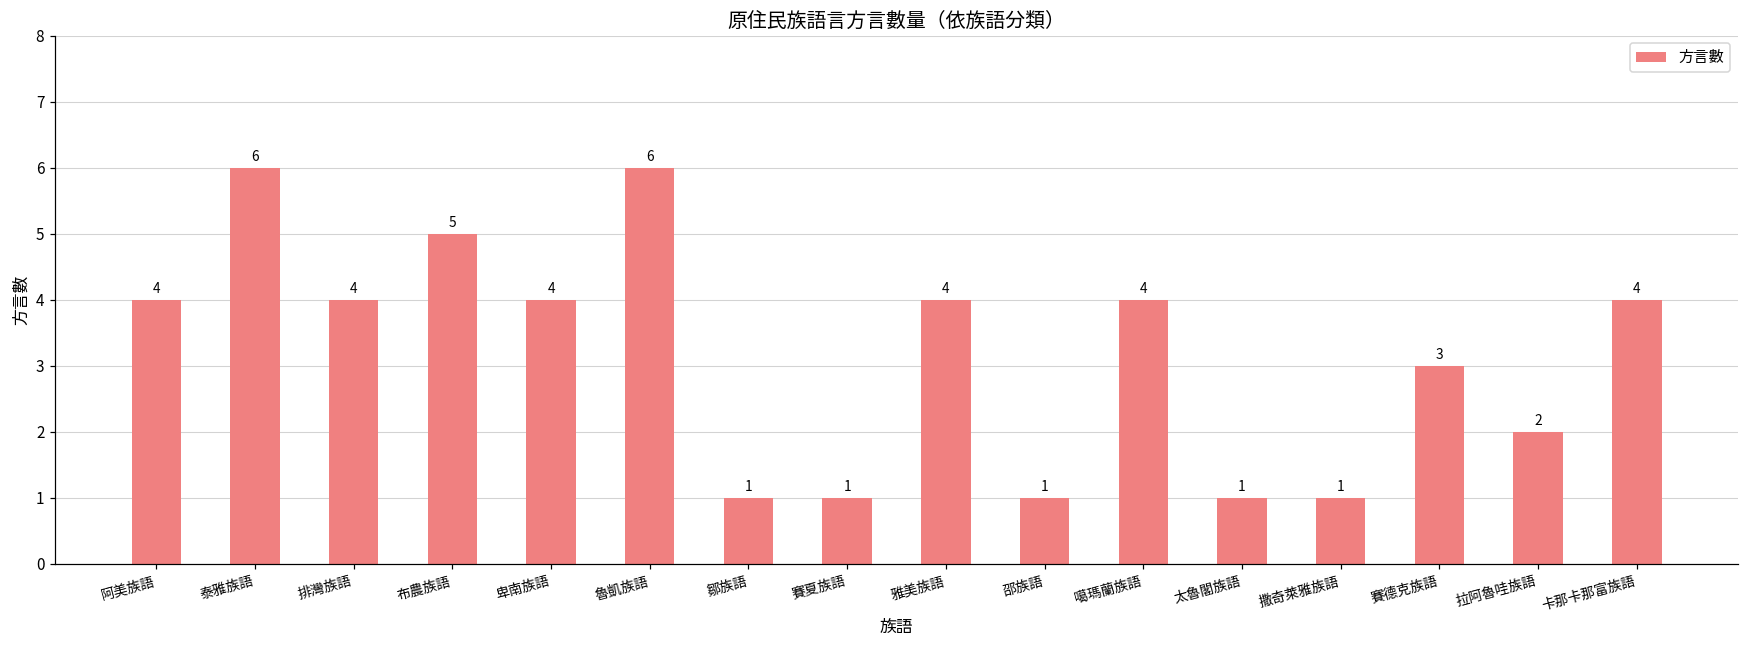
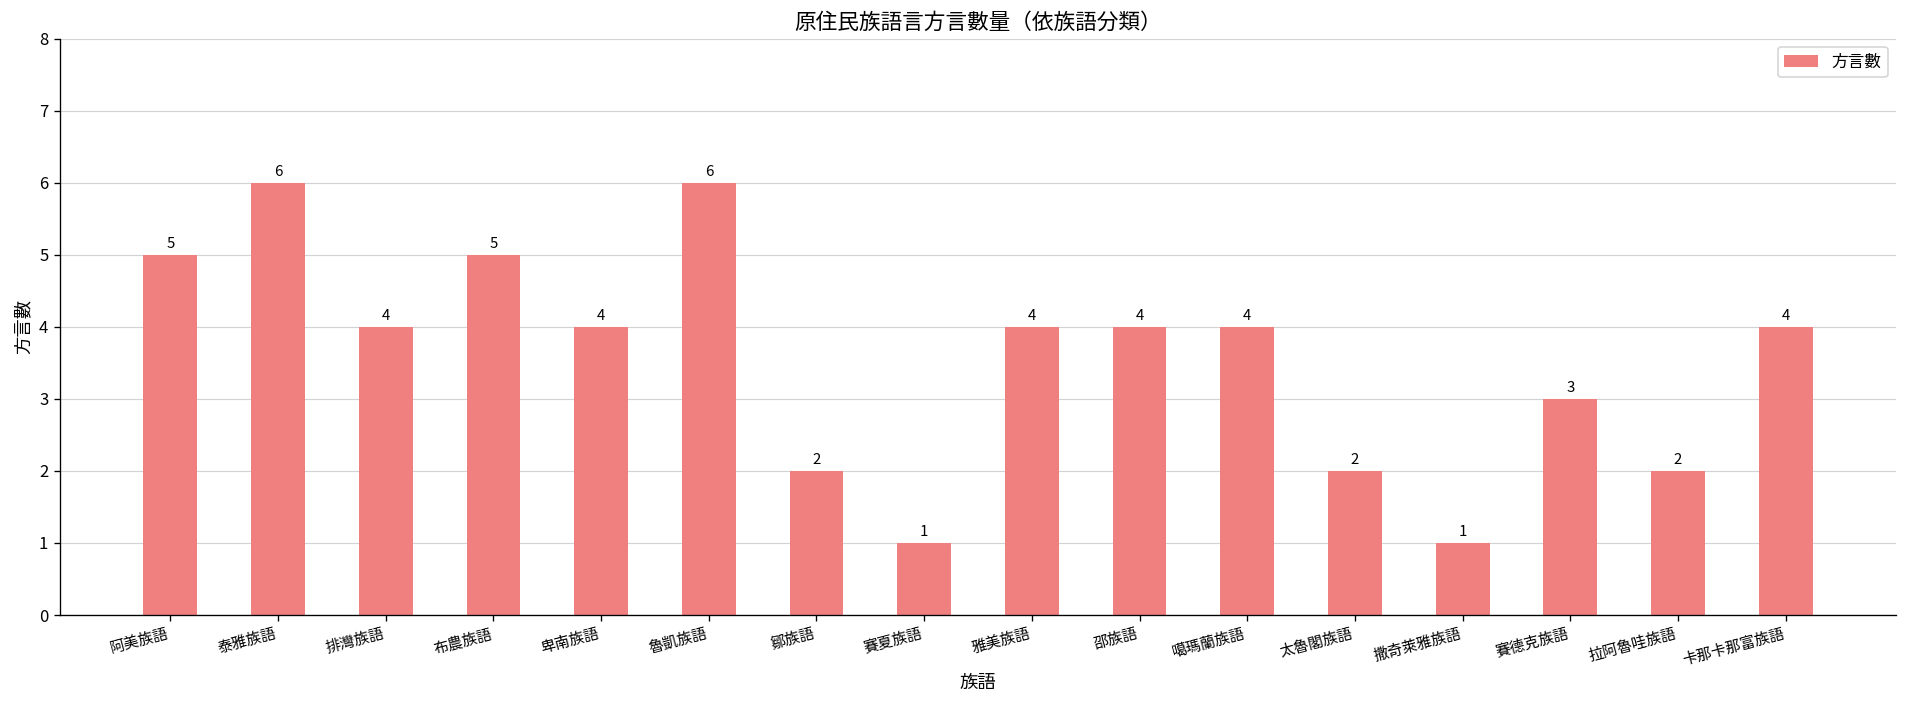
  {
-   "阿美族語": 4,
+   "阿美族語": 5,
    "泰雅族語": 6,
    "排灣族語": 4,
    "布農族語": 5,
    "卑南族語": 4,
    "魯凱族語": 6,
-   "鄒族語": 1,
+   "鄒族語": 2,
    "賽夏族語": 1,
    "雅美族語": 4,
-   "邵族語": 1,
+   "邵族語": 4,
    "噶瑪蘭族語": 4,
-   "太魯閣族語": 1,
+   "太魯閣族語": 2,
    "撒奇萊雅族語": 1,
    "賽德克族語": 3,
    "拉阿魯哇族語": 2,
    "卡那卡那富族語": 4
  }
